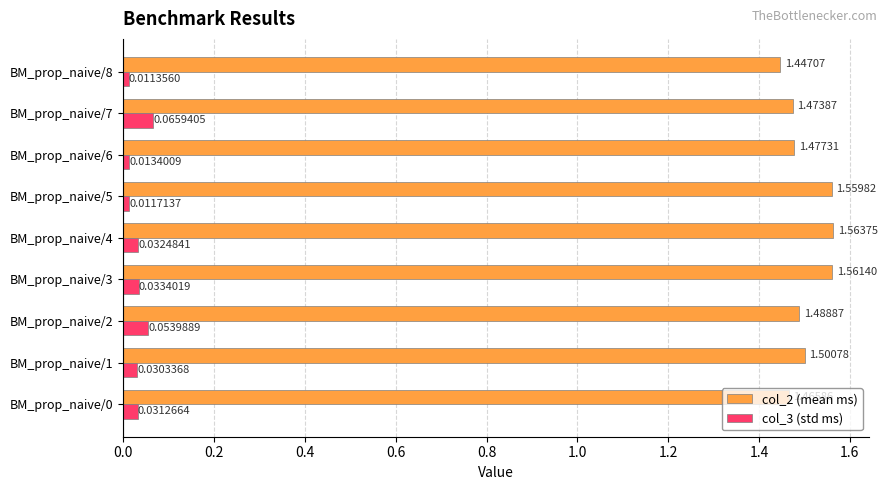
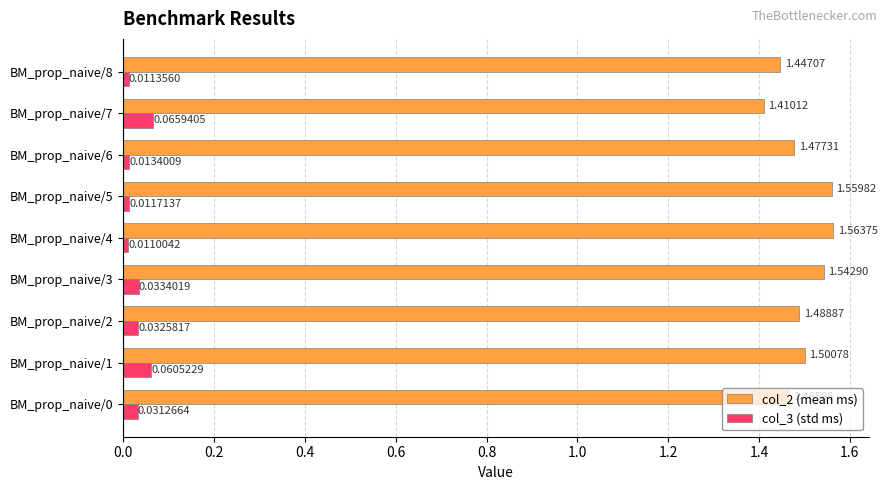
  {
    "col_2 (mean ms)": {
      "BM_prop_naive/8": 1.44707,
-     "BM_prop_naive/7": 1.47387,
+     "BM_prop_naive/7": 1.41012,
      "BM_prop_naive/6": 1.47731,
      "BM_prop_naive/5": 1.55982,
      "BM_prop_naive/4": 1.56375,
-     "BM_prop_naive/3": 1.56140,
+     "BM_prop_naive/3": 1.54290,
      "BM_prop_naive/2": 1.48887,
      "BM_prop_naive/1": 1.50078
    },
    "col_3 (std ms)": {
      "BM_prop_naive/8": 0.0113560,
      "BM_prop_naive/7": 0.0659405,
      "BM_prop_naive/6": 0.0134009,
      "BM_prop_naive/5": 0.0117137,
-     "BM_prop_naive/4": 0.0324841,
+     "BM_prop_naive/4": 0.0110042,
      "BM_prop_naive/3": 0.0334019,
-     "BM_prop_naive/2": 0.0539889,
-     "BM_prop_naive/1": 0.0303368,
+     "BM_prop_naive/2": 0.0325817,
+     "BM_prop_naive/1": 0.0605229,
      "BM_prop_naive/0": 0.0312664
    }
  }
